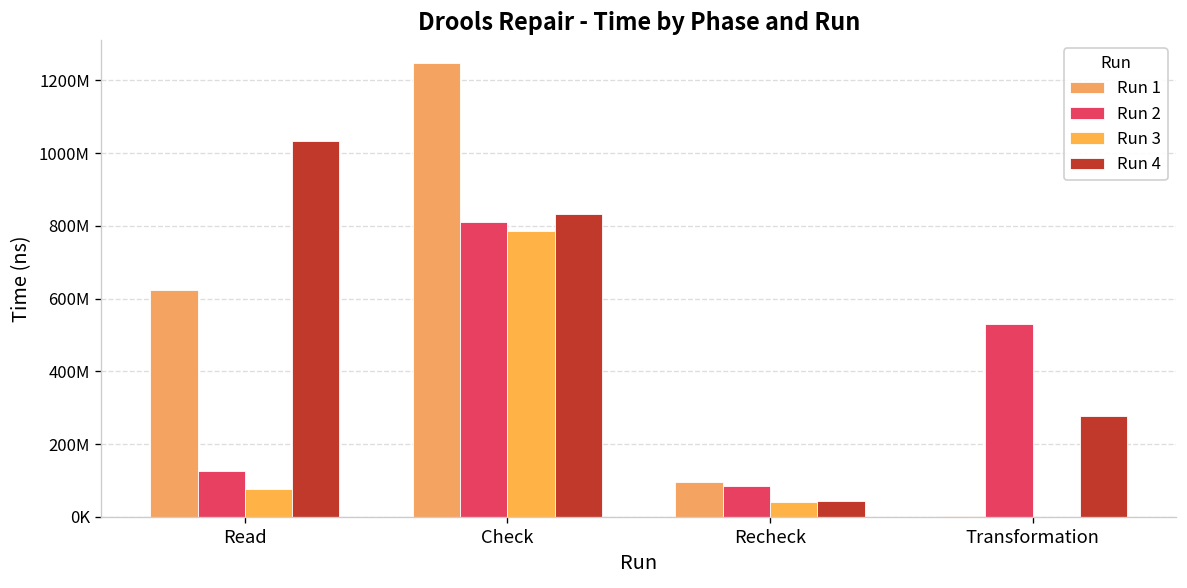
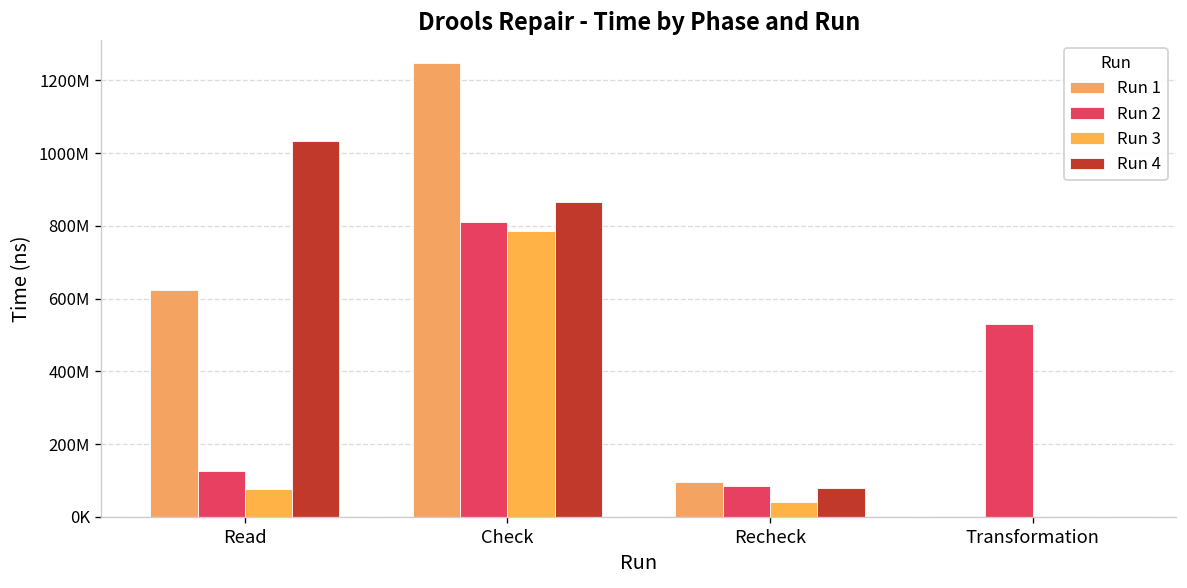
  {
    "Run 2": {
      "Read": 130000000,
      "Check": 810000000,
      "Recheck": 80000000,
      "Transformation": 530000000
    },
    "Run 4": {
      "Read": 1030000000,
-     "Check": 830000000,
-     "Recheck": 40000000,
-     "Transformation": 280000000
+     "Check": 870000000,
+     "Recheck": 80000000,
+     "Transformation": 0
    }
  }
